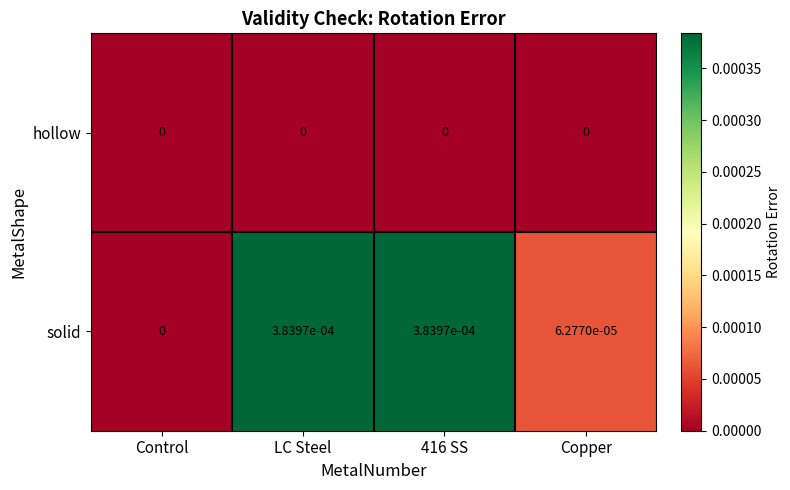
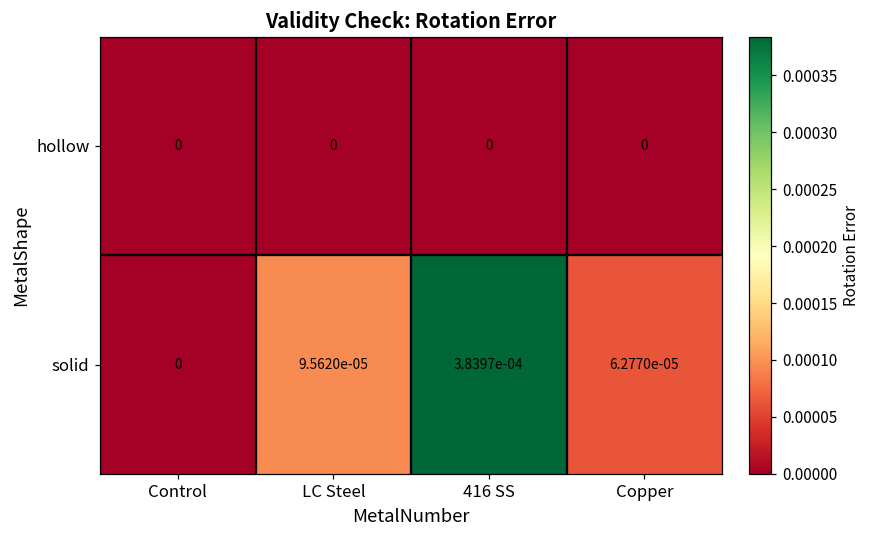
  {
    "hollow": {
      "Control": "0",
      "LC Steel": "0",
      "416 SS": "0",
      "Copper": "0"
    },
    "solid": {
      "Control": "0",
-     "LC Steel": "3.8397e-04",
+     "LC Steel": "9.5620e-05",
      "416 SS": "3.8397e-04",
      "Copper": "6.2770e-05"
    }
  }
